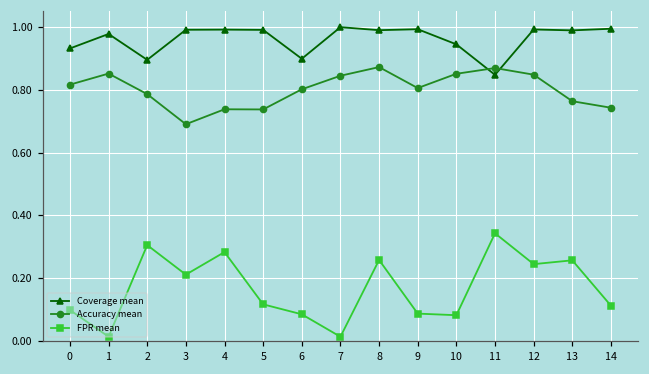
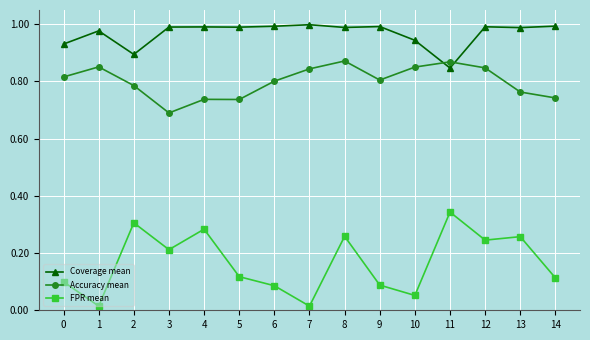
  {
    "Coverage mean": {
      "0": 0.93,
      "1": 0.98,
      "2": 0.89,
      "3": 0.99,
      "4": 0.99,
      "5": 0.99,
-     "6": 0.90,
+     "6": 0.99,
      "7": 1.00,
      "8": 0.99,
      "9": 0.99,
      "10": 0.94,
      "11": 0.85,
      "12": 0.99,
      "13": 0.99,
      "14": 0.99
    },
    "Accuracy mean": {
      "0": 0.82,
      "1": 0.85,
      "2": 0.79,
      "3": 0.69,
      "4": 0.74,
      "5": 0.74,
      "6": 0.80,
      "7": 0.84,
      "8": 0.87,
      "9": 0.81,
      "10": 0.85,
      "11": 0.87,
      "12": 0.85,
      "13": 0.76,
      "14": 0.74
    },
    "FPR mean": {
      "2": 0.31,
      "3": 0.21,
      "4": 0.28,
      "5": 0.12,
      "6": 0.09,
      "7": 0.01,
      "8": 0.26,
      "9": 0.09,
-     "10": 0.08,
+     "10": 0.05,
      "11": 0.34,
      "12": 0.25,
      "13": 0.26,
      "14": 0.11
    }
  }
